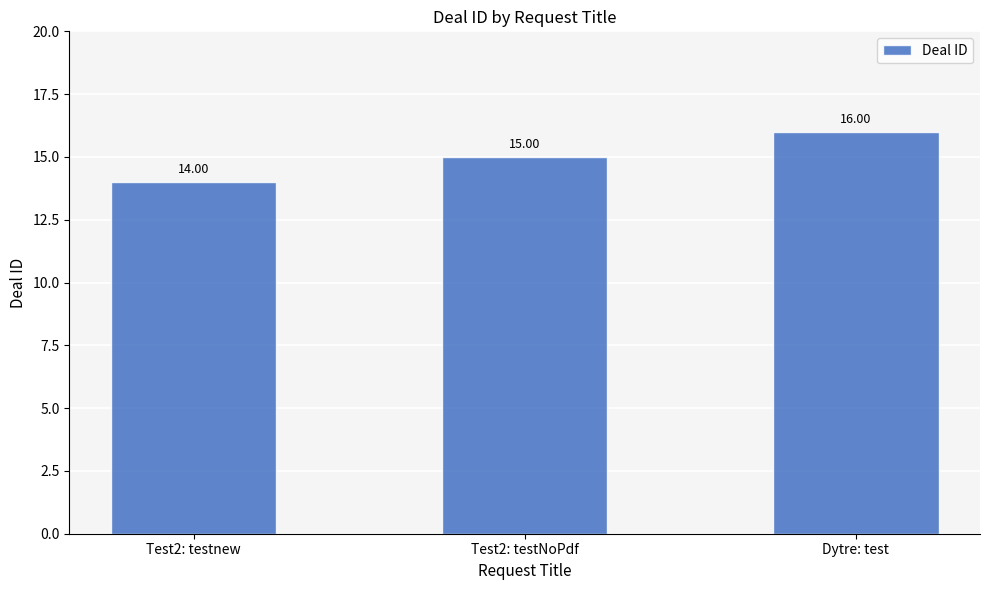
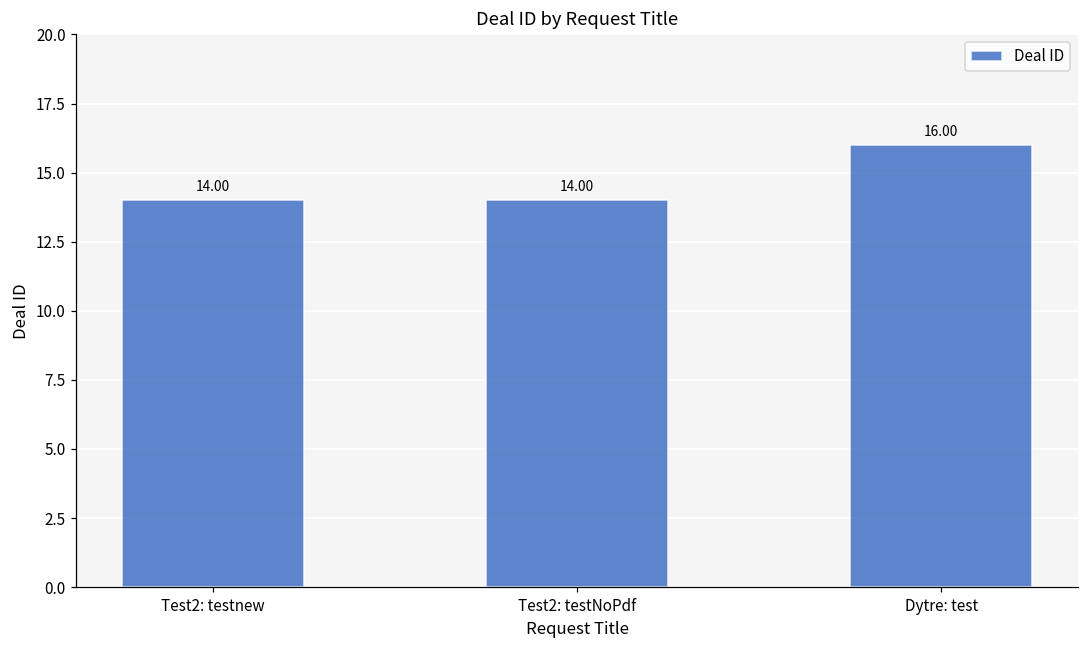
  {
    "Test2: testnew": 14.00,
-   "Test2: testNoPdf": 15.00,
+   "Test2: testNoPdf": 14.00,
    "Dytre: test": 16.00
  }
